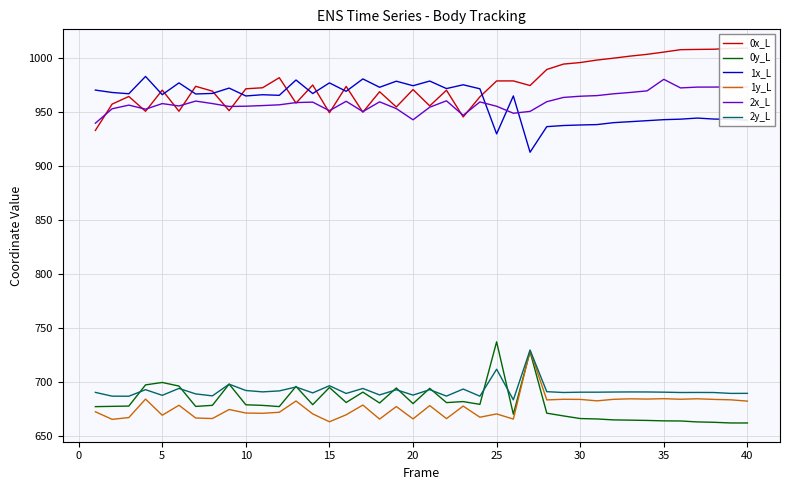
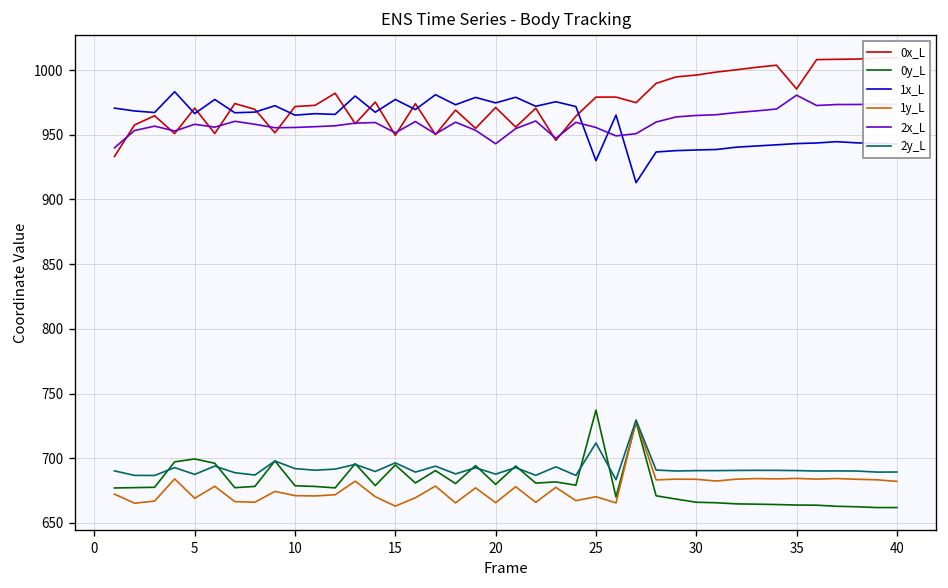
  {
    "0x_L": {
      "5": 971,
      "10": 972,
      "20": 971,
      "25": 979,
      "30": 996,
-     "35": 1006
+     "35": 985
    },
    "0y_L": {
      "5": 699,
      "10": 679,
      "20": 680,
      "25": 737,
      "30": 666,
      "35": 664,
      "40": 662
    },
    "1x_L": {
      "5": 966,
      "10": 965,
      "15": 977,
      "20": 975,
      "25": 930,
      "30": 938,
      "35": 943
    },
    "1y_L": {
      "5": 669,
      "10": 671,
      "15": 663,
      "20": 666,
      "25": 670,
      "30": 684,
      "35": 684,
      "40": 682
    },
    "2x_L": {
      "5": 958,
      "10": 956,
      "20": 943,
      "25": 956,
      "30": 965,
      "35": 981
    },
    "2y_L": {
      "5": 688,
      "10": 692,
      "20": 688,
      "25": 712,
      "30": 690,
      "35": 690,
      "40": 689
    }
  }
